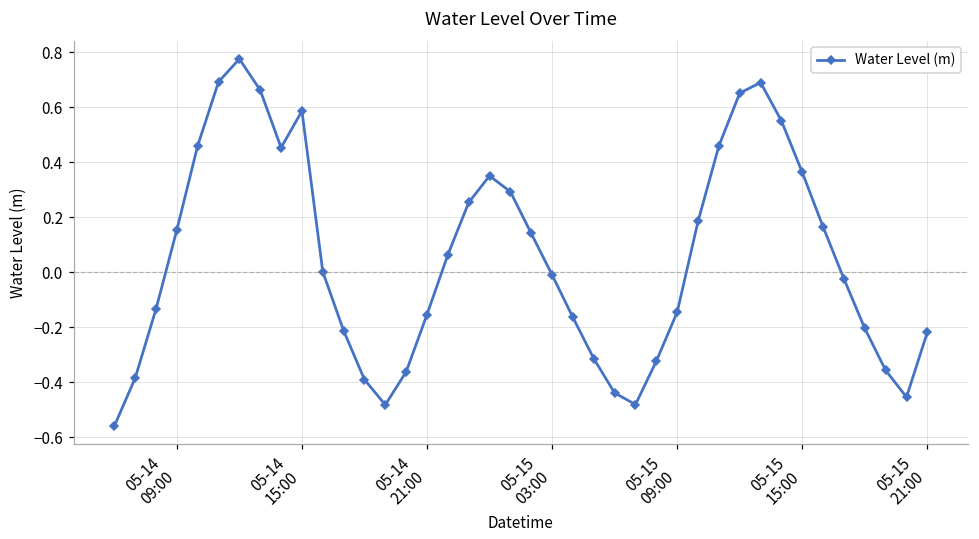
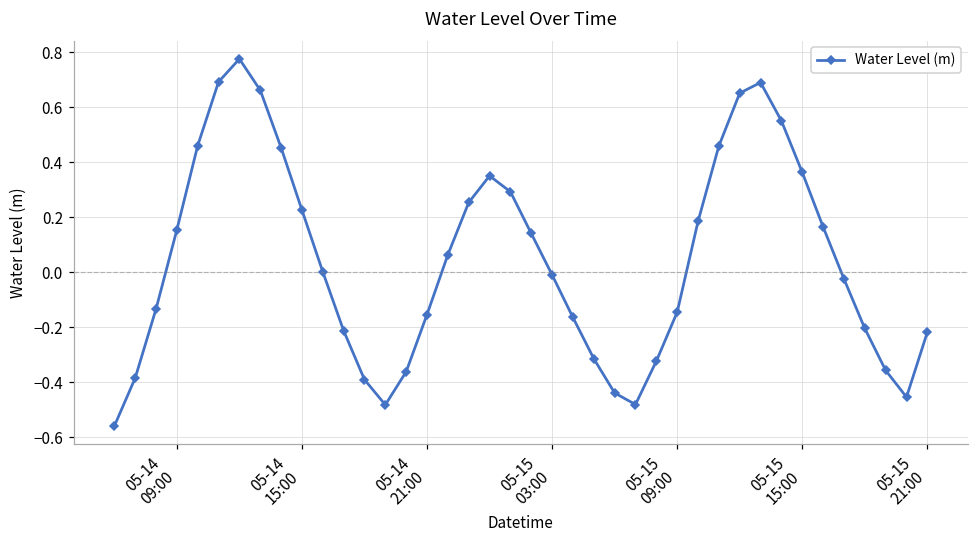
  {
    "05-14 09:00": 0.15,
-   "05-14 15:00": 0.59,
+   "05-14 15:00": 0.23,
    "05-14 21:00": -0.15,
    "05-15 03:00": -0.01,
    "05-15 09:00": -0.15,
    "05-15 15:00": 0.36,
    "05-15 21:00": -0.22
  }
